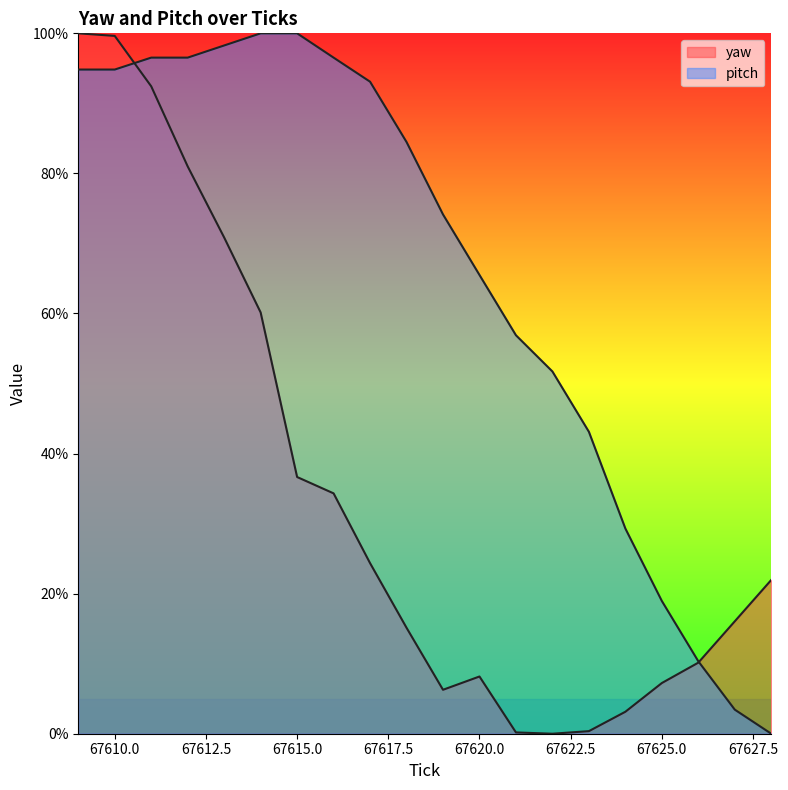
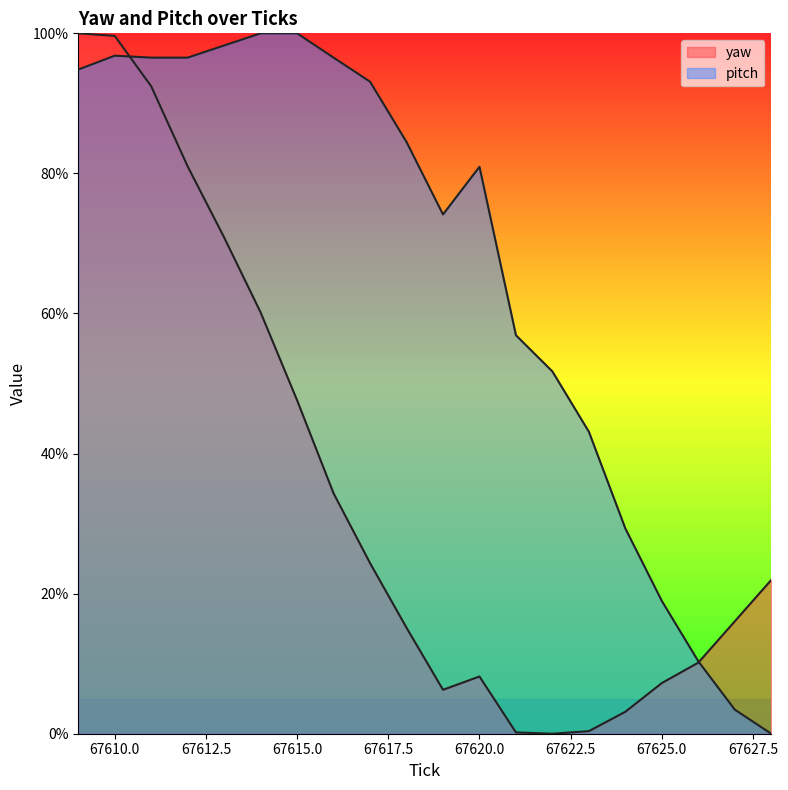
  {
    "yaw": {
      "67610.0": "100%",
-     "67615.0": "37%",
+     "67615.0": "48%",
      "67620.0": "8%",
      "67625.0": "7%"
    },
    "pitch": {
-     "67610.0": "95%",
+     "67610.0": "97%",
      "67615.0": "100%",
-     "67620.0": "66%",
+     "67620.0": "81%",
      "67625.0": "19%"
    }
  }
